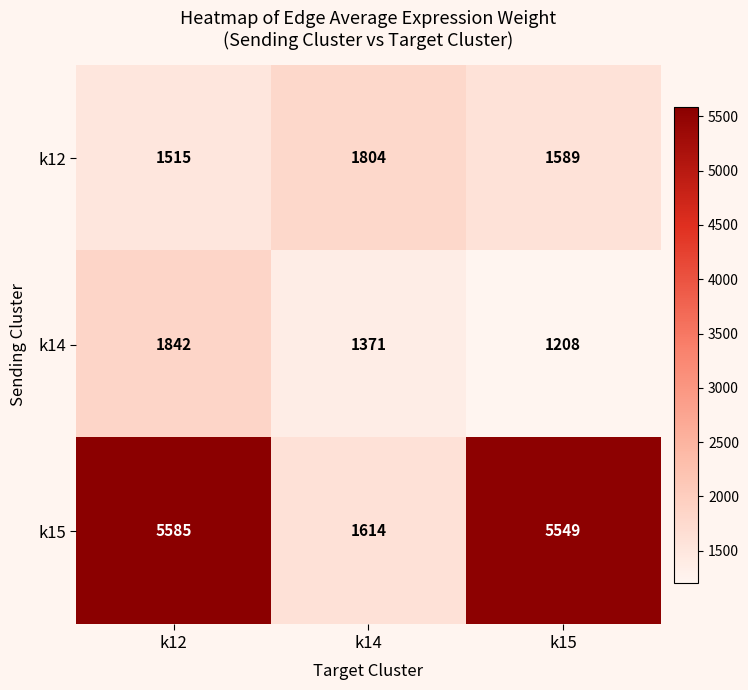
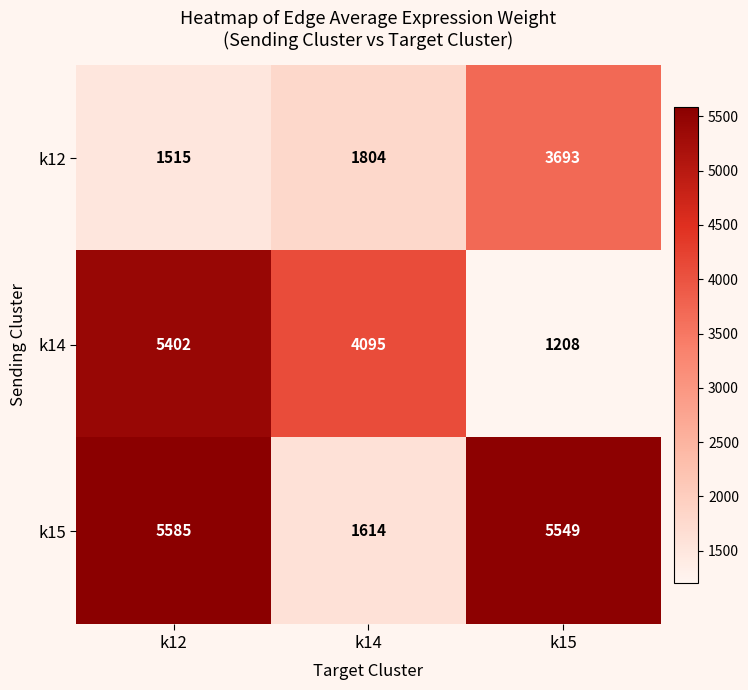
  {
    "k12": {
      "k12": 1515,
      "k14": 1804,
-     "k15": 1589
+     "k15": 3693
    },
    "k14": {
-     "k12": 1842,
-     "k14": 1371,
+     "k12": 5402,
+     "k14": 4095,
      "k15": 1208
    },
    "k15": {
      "k12": 5585,
      "k14": 1614,
      "k15": 5549
    }
  }
